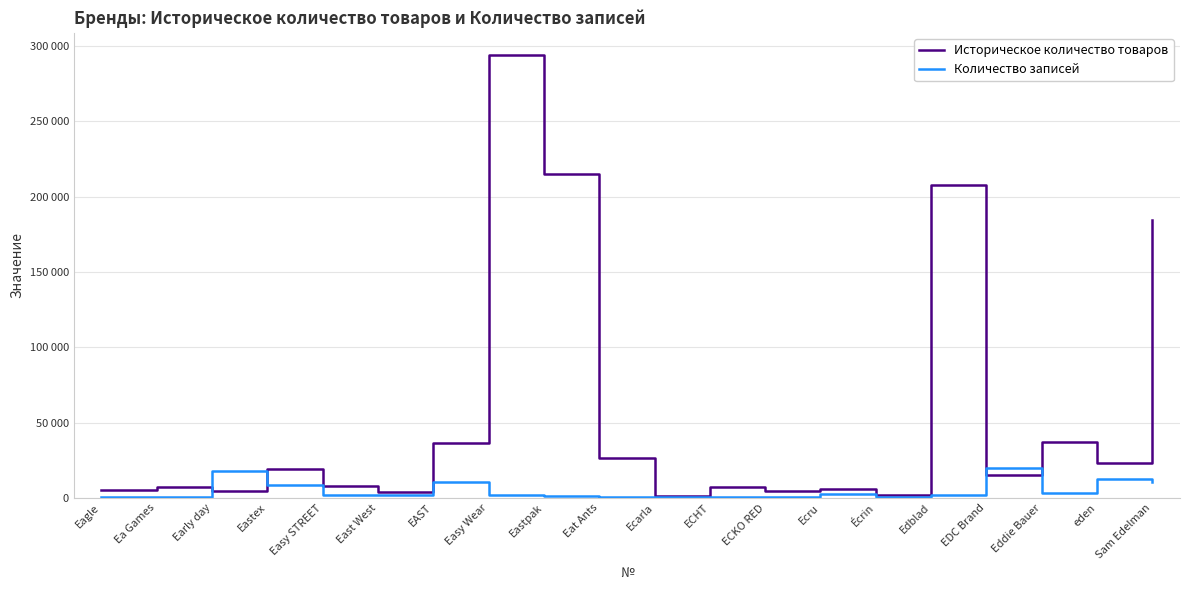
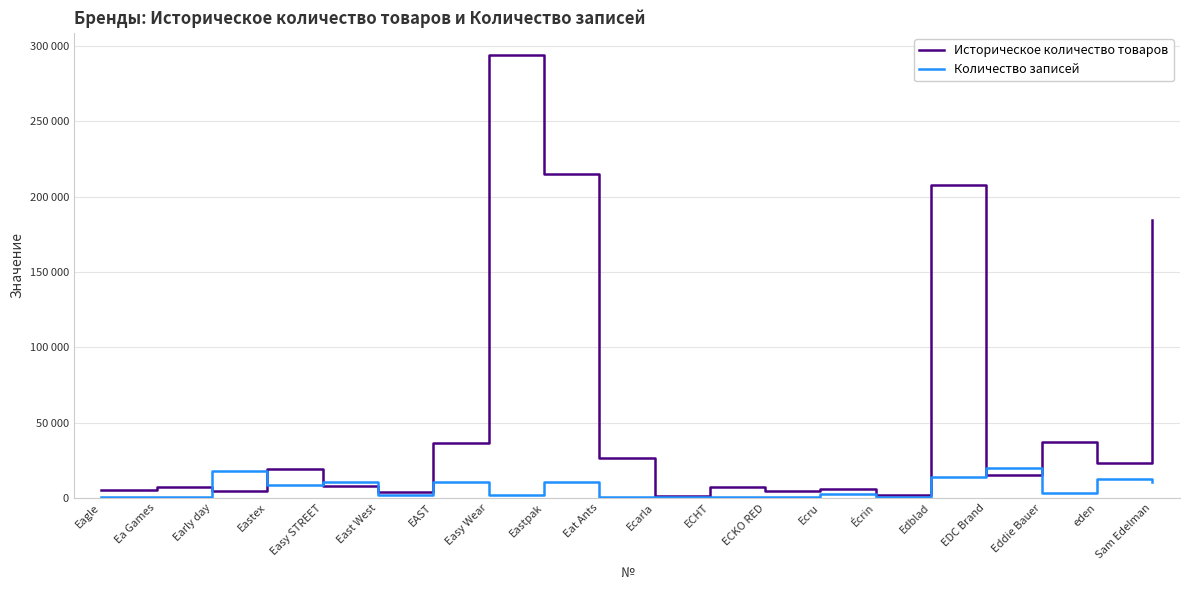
  {
    "Историческое количество товаров": {
      "Eagle": 5000,
      "Ea Games": 7000,
      "Early day": 5000,
      "Eastex": 19000,
      "Easy STREET": 8000,
      "EAST": 36000,
      "Easy Wear": 294000,
      "Eastpak": 215000,
      "Eat Ants": 26000,
      "ECHT": 7000,
      "ECKO RED": 4000,
      "Ecru": 6000,
      "Edblad": 208000,
      "EDC Brand": 15000,
      "Eddie Bauer": 37000,
      "eden": 23000,
      "Sam Edelman": 185000
    },
    "Количество записей": {
      "Eagle": 1000,
      "Ea Games": 1000,
      "Early day": 18000,
      "Eastex": 9000,
-     "Easy STREET": 2000,
+     "Easy STREET": 11000,
      "EAST": 11000,
      "Easy Wear": 2000,
-     "Eastpak": 1000,
+     "Eastpak": 11000,
      "Eat Ants": 1000,
      "ECHT": 1000,
      "ECKO RED": 1000,
      "Ecru": 3000,
-     "Edblad": 2000,
+     "Edblad": 14000,
      "EDC Brand": 20000,
      "Eddie Bauer": 3000,
      "eden": 13000,
      "Sam Edelman": 11000
    }
  }
